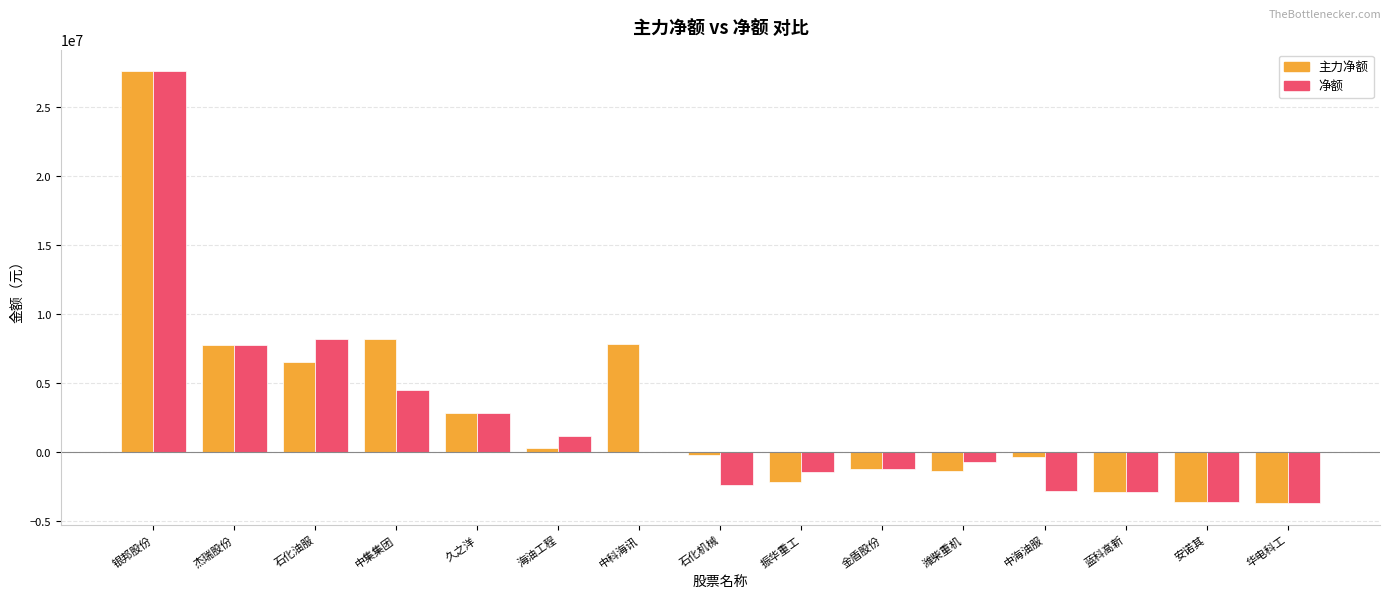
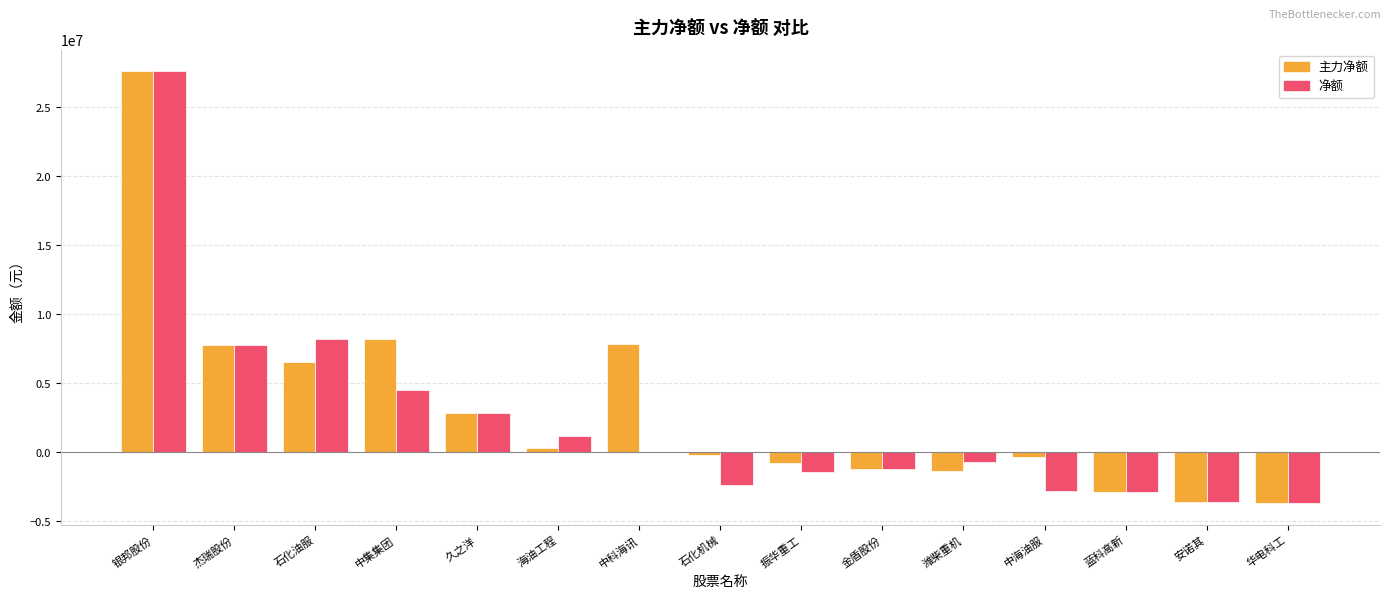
  {
    "主力净额": {
      "银邦股份": 27600000,
      "杰瑞股份": 7800000,
      "石化油服": 6500000,
      "中集集团": 8200000,
      "久之洋": 2800000,
      "海油工程": 300000,
      "中科海讯": 7900000,
-     "振华重工": -2200000,
+     "振华重工": -800000,
      "金盾股份": -1200000,
      "潍柴重机": -1300000,
      "中海油服": -300000,
      "蓝科高新": -2900000,
      "安诺其": -3600000,
      "华电科工": -3700000
    },
    "净额": {
      "银邦股份": 27600000,
      "杰瑞股份": 7800000,
      "石化油服": 8200000,
      "中集集团": 4500000,
      "久之洋": 2800000,
      "海油工程": 1200000,
      "中科海讯": 0,
      "石化机械": -2400000,
      "振华重工": -1400000,
      "金盾股份": -1200000,
      "潍柴重机": -700000,
      "中海油服": -2800000,
      "蓝科高新": -2900000,
      "安诺其": -3600000,
      "华电科工": -3700000
    }
  }
